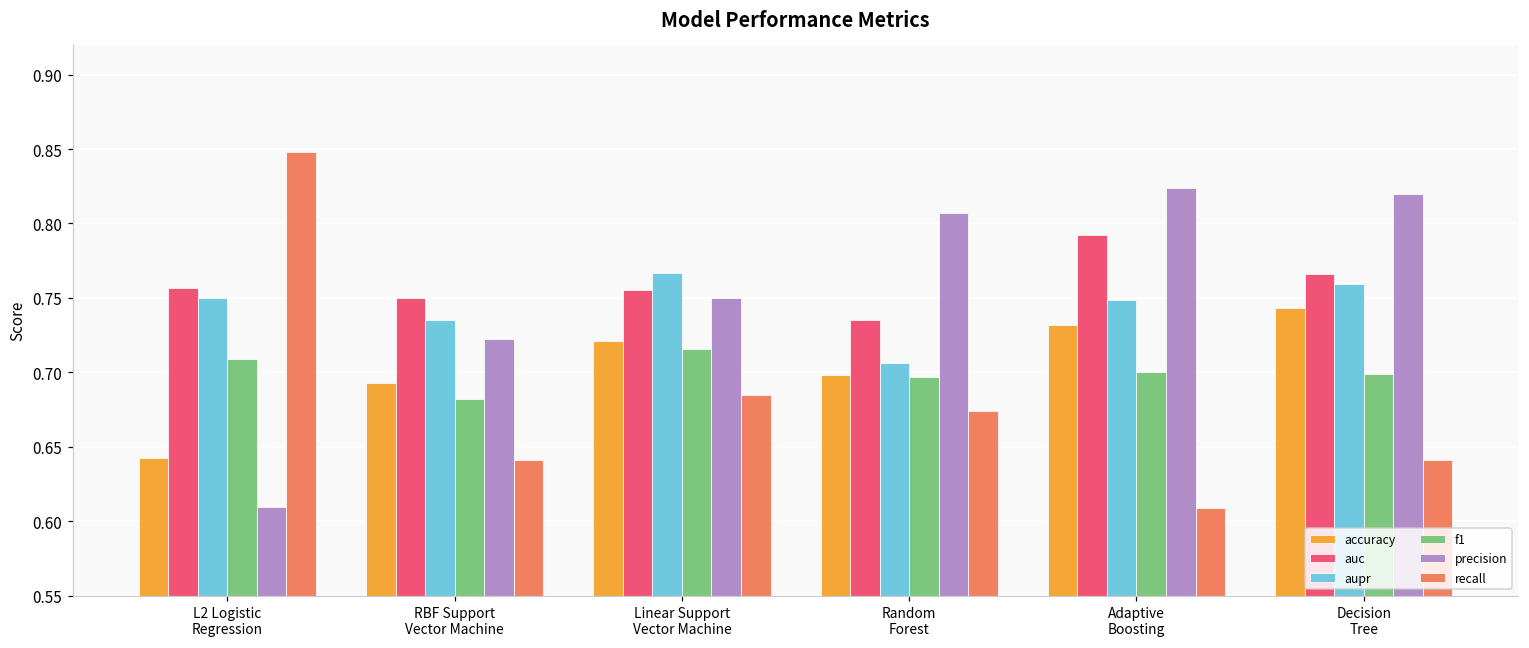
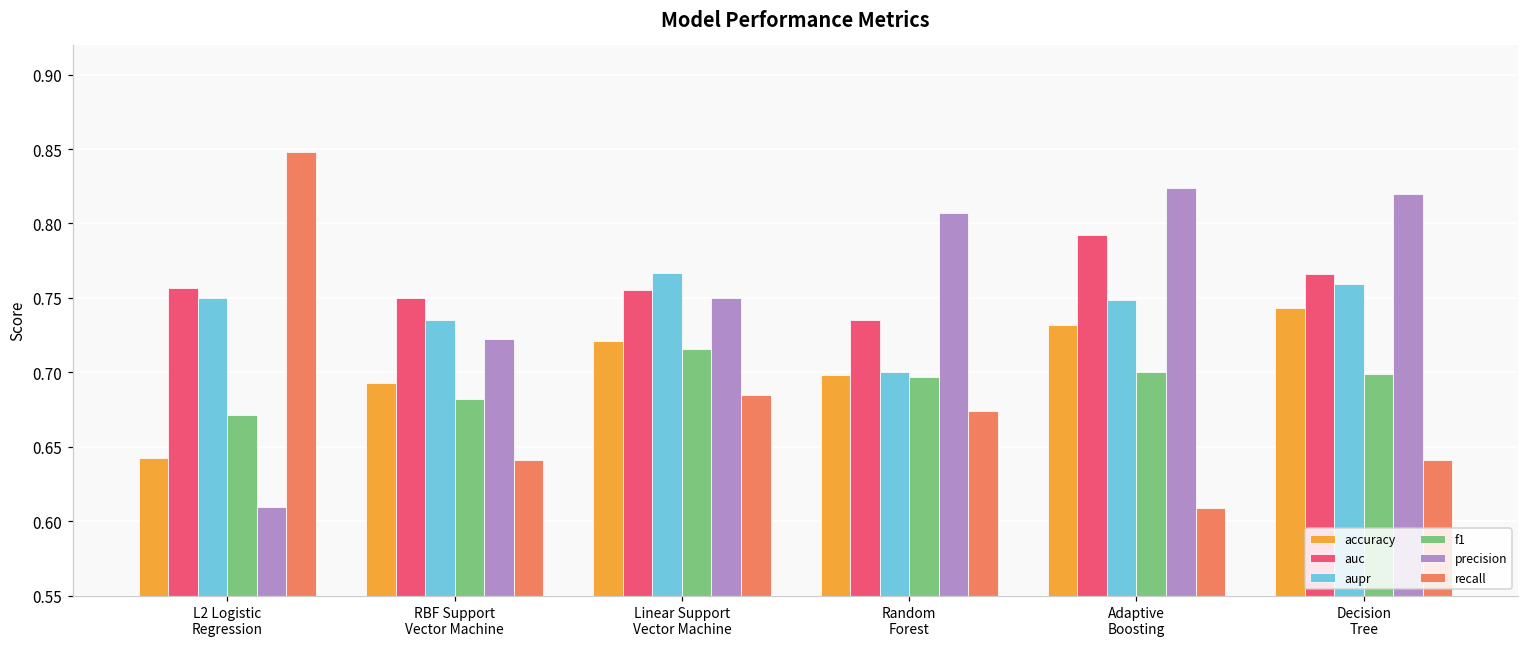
  {
    "aupr": {
      "L2 Logistic Regression": 0.750,
      "RBF Support Vector Machine": 0.735,
      "Linear Support Vector Machine": 0.767,
-     "Random Forest": 0.706,
+     "Random Forest": 0.700,
      "Adaptive Boosting": 0.749,
      "Decision Tree": 0.759
    },
    "f1": {
-     "L2 Logistic Regression": 0.709,
+     "L2 Logistic Regression": 0.672,
      "RBF Support Vector Machine": 0.682,
      "Linear Support Vector Machine": 0.716,
      "Random Forest": 0.697,
      "Adaptive Boosting": 0.700,
      "Decision Tree": 0.699
    },
    "precision": {
      "L2 Logistic Regression": 0.609,
      "RBF Support Vector Machine": 0.722,
      "Linear Support Vector Machine": 0.750,
      "Random Forest": 0.807,
      "Adaptive Boosting": 0.824,
      "Decision Tree": 0.819
    }
  }
